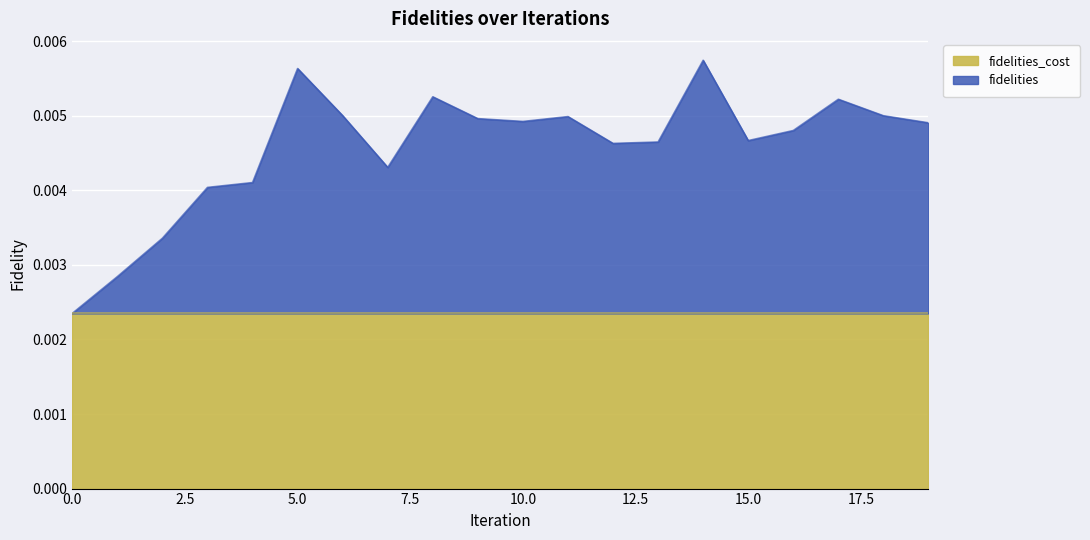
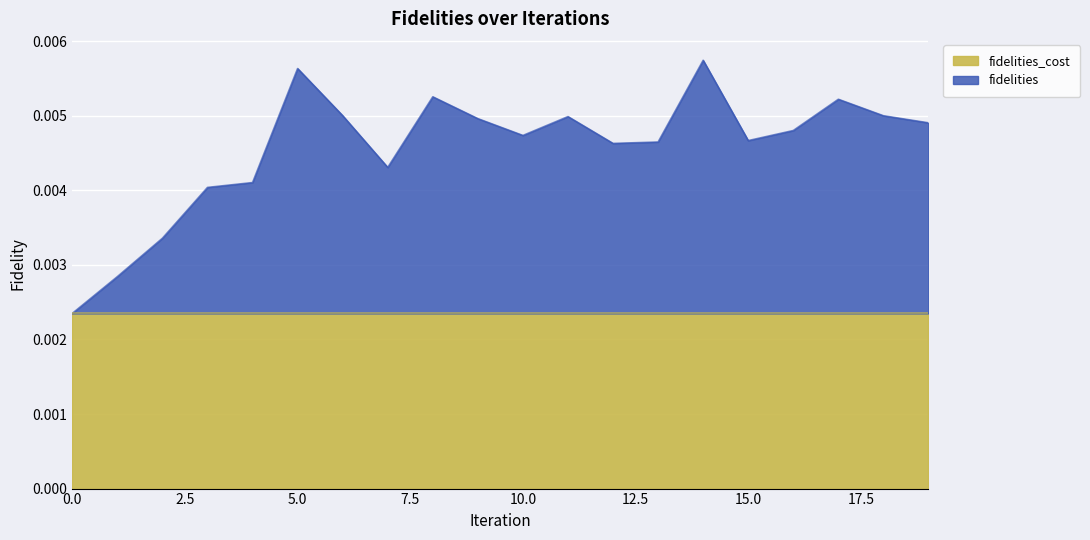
  {
    "fidelities": {
      "5.0": 0.0056,
-     "10.0": 0.0049,
+     "10.0": 0.0047,
      "15.0": 0.0047
    },
    "fidelities_cost": {
      "5.0": 0.0024,
      "10.0": 0.0024,
      "15.0": 0.0024
    }
  }
